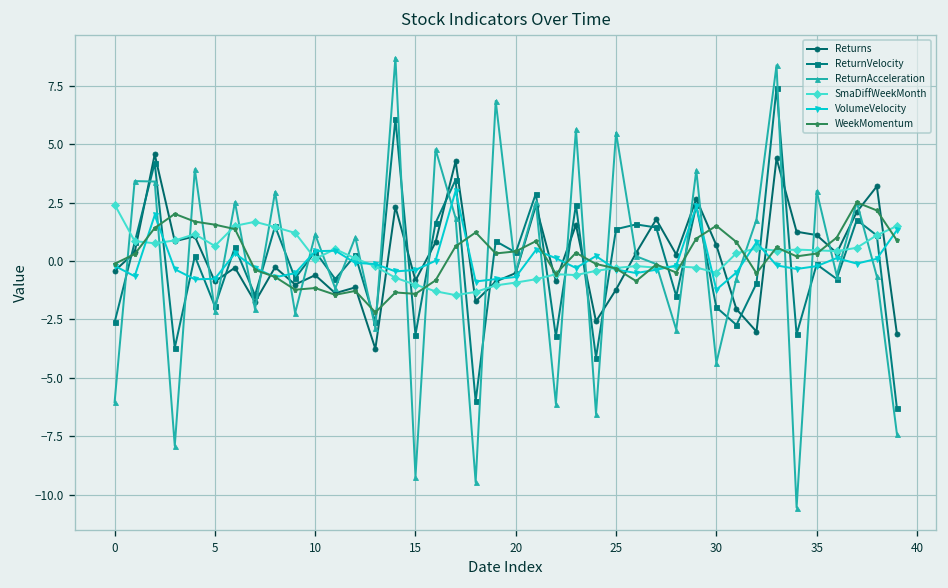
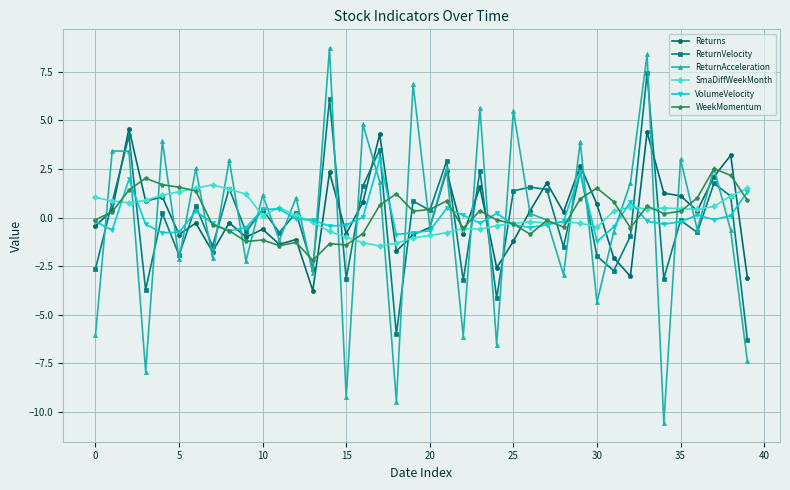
  {
    "SmaDiffWeekMonth": {
-     "0": 2.4,
-     "5": 0.6,
+     "0": 1.0,
+     "5": 1.3,
      "10": 0.1,
      "15": -1.0,
      "20": -0.9,
      "30": -0.5,
      "35": 0.5
    }
  }
